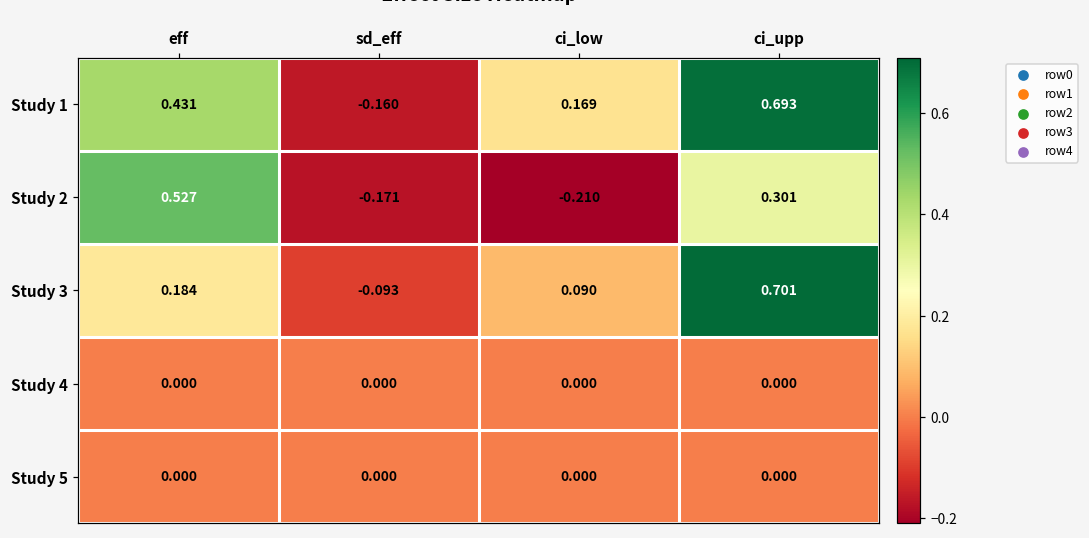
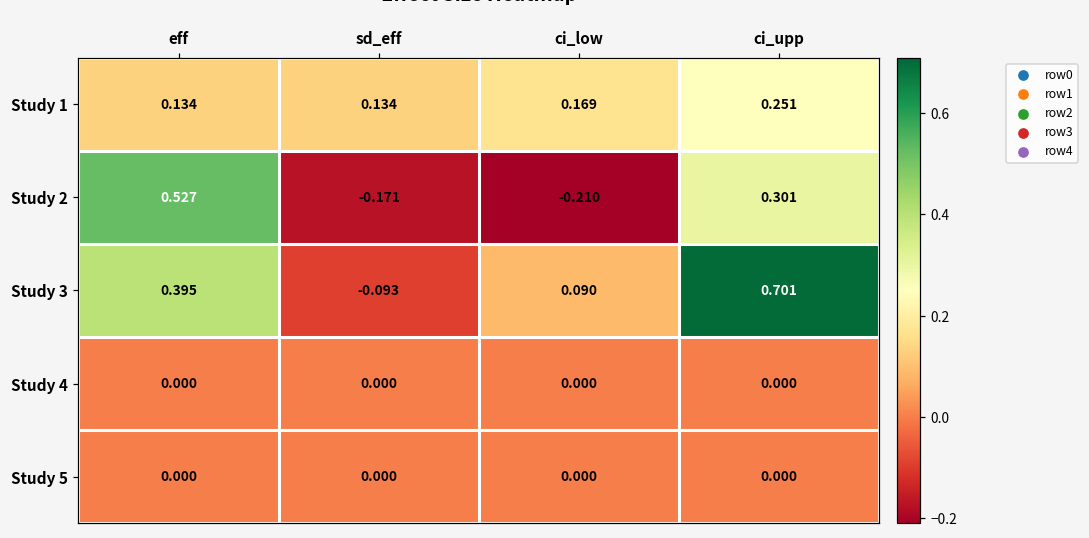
  {
    "Study 1": {
-     "eff": 0.431,
-     "sd_eff": -0.160,
+     "eff": 0.134,
+     "sd_eff": 0.134,
      "ci_low": 0.169,
-     "ci_upp": 0.693
+     "ci_upp": 0.251
    },
    "Study 2": {
      "eff": 0.527,
      "sd_eff": -0.171,
      "ci_low": -0.210,
      "ci_upp": 0.301
    },
    "Study 3": {
-     "eff": 0.184,
+     "eff": 0.395,
      "sd_eff": -0.093,
      "ci_low": 0.090,
      "ci_upp": 0.701
    },
    "Study 4": {
      "eff": 0.000,
      "sd_eff": 0.000,
      "ci_low": 0.000,
      "ci_upp": 0.000
    },
    "Study 5": {
      "eff": 0.000,
      "sd_eff": 0.000,
      "ci_low": 0.000,
      "ci_upp": 0.000
    }
  }
